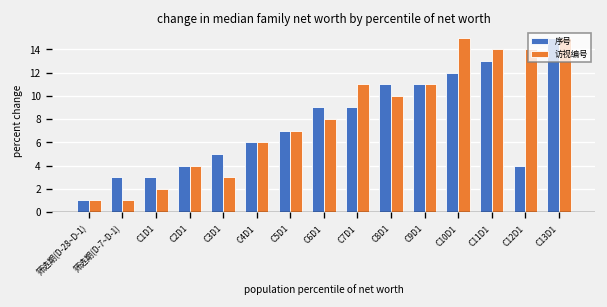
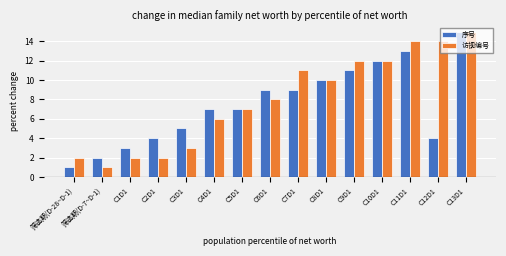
  {
    "序号": {
      "筛选期(D-28~D-1)": 1,
-     "筛选期(D-7~D-1)": 3,
+     "筛选期(D-7~D-1)": 2,
      "C1D1": 3,
      "C2D1": 4,
      "C3D1": 5,
-     "C4D1": 6,
+     "C4D1": 7,
      "C5D1": 7,
      "C6D1": 9,
      "C7D1": 9,
-     "C8D1": 11,
+     "C8D1": 10,
      "C9D1": 11,
      "C10D1": 12,
      "C11D1": 13,
      "C12D1": 4
    },
    "访视编号": {
-     "筛选期(D-28~D-1)": 1,
+     "筛选期(D-28~D-1)": 2,
      "筛选期(D-7~D-1)": 1,
      "C1D1": 2,
-     "C2D1": 4,
+     "C2D1": 2,
      "C3D1": 3,
      "C4D1": 6,
      "C5D1": 7,
      "C6D1": 8,
      "C7D1": 11,
      "C8D1": 10,
-     "C9D1": 11,
-     "C10D1": 15,
+     "C9D1": 12,
+     "C10D1": 12,
      "C11D1": 14
    }
  }
